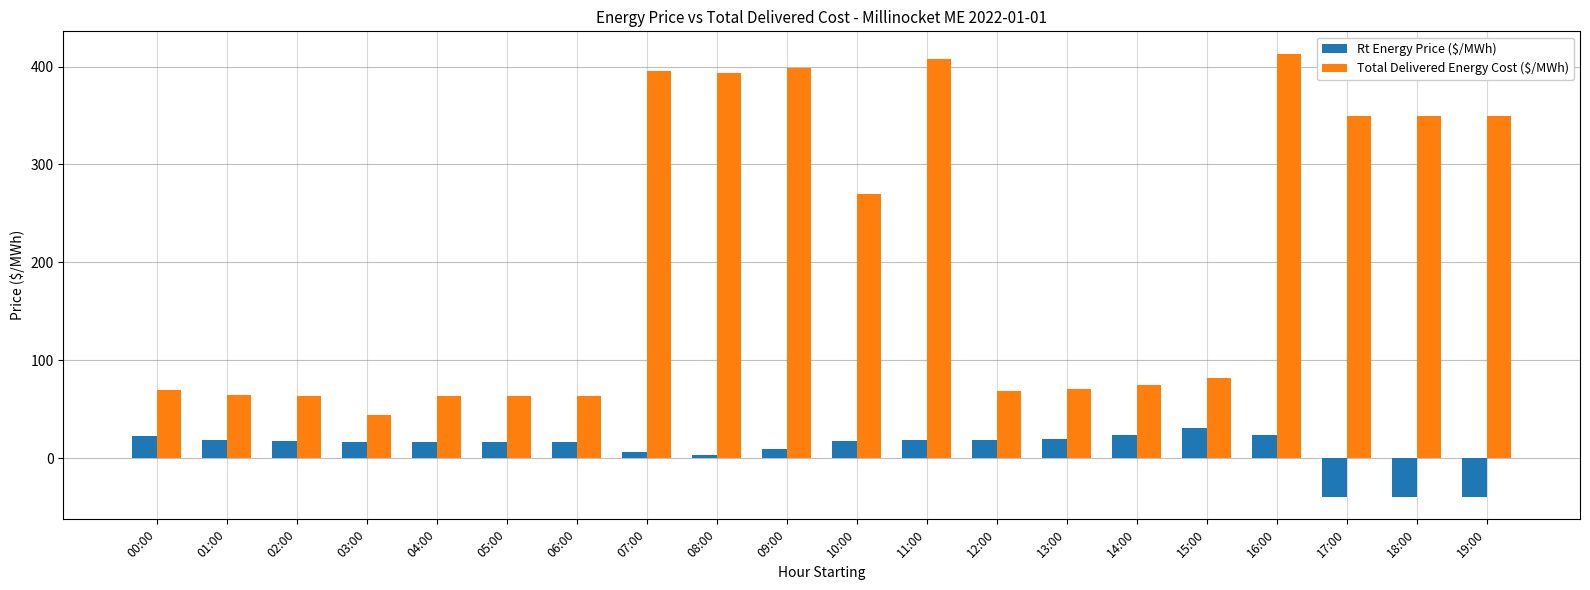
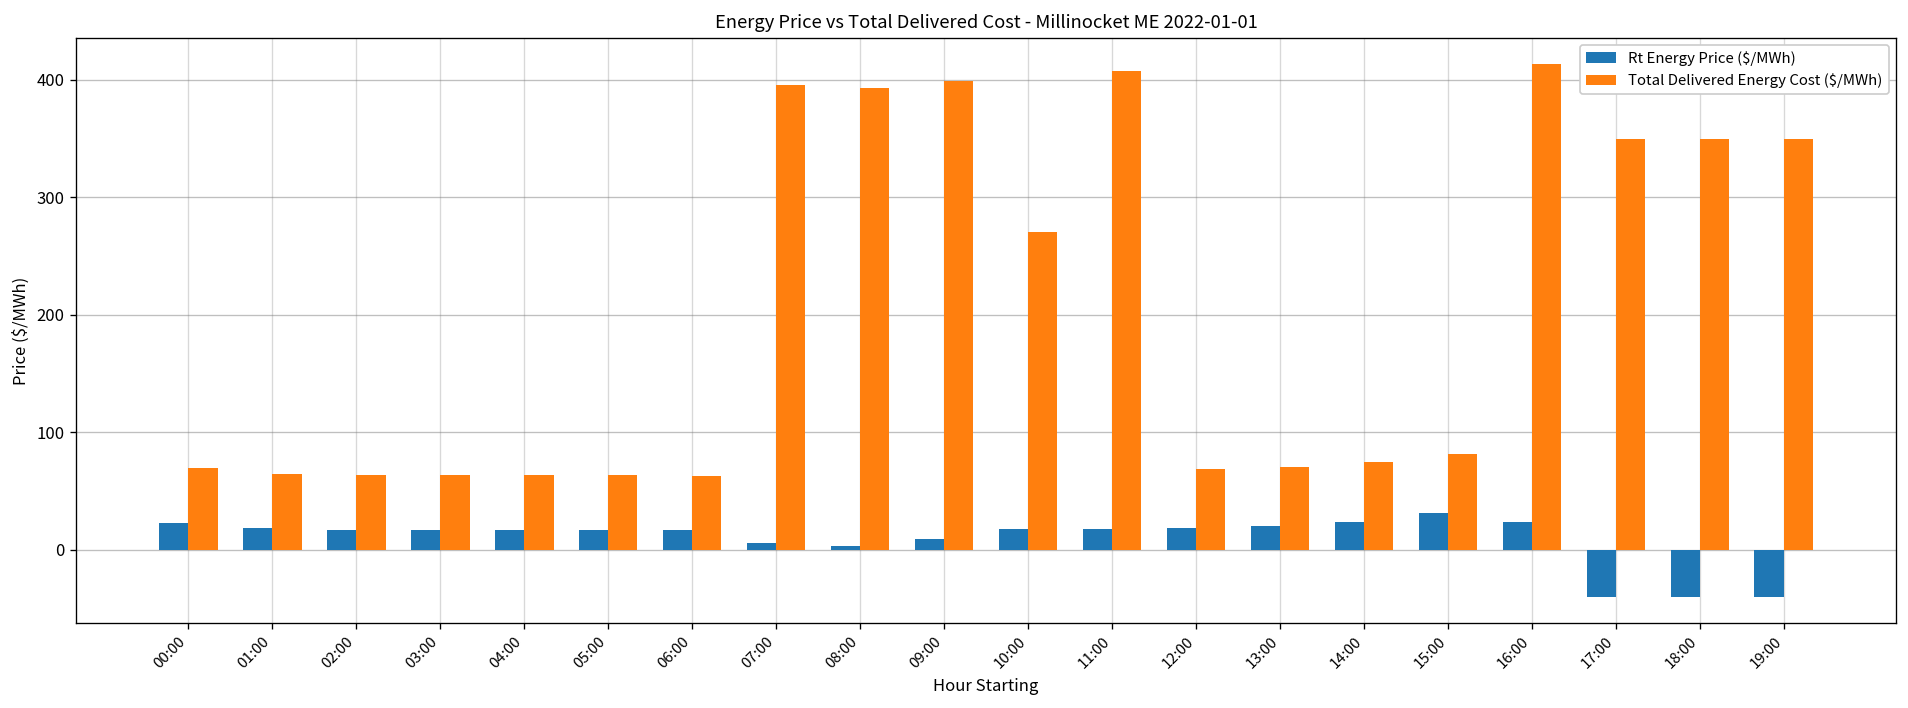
  {
    "Rt Energy Price ($/MWh)": {
      "00:00": 20,
      "01:00": 20,
      "02:00": 20,
      "03:00": 20,
      "04:00": 20,
      "05:00": 20,
      "06:00": 20,
      "07:00": 10,
      "08:00": 0,
      "09:00": 10,
      "10:00": 20,
      "11:00": 20,
      "12:00": 20,
      "13:00": 20,
      "14:00": 20,
      "15:00": 30,
      "16:00": 20,
      "17:00": -40,
      "18:00": -40,
      "19:00": -40
    },
    "Total Delivered Energy Cost ($/MWh)": {
      "00:00": 70,
      "01:00": 60,
      "02:00": 60,
-     "03:00": 40,
+     "03:00": 60,
      "04:00": 60,
      "05:00": 60,
      "06:00": 60,
      "07:00": 400,
      "08:00": 390,
      "09:00": 400,
      "10:00": 270,
      "11:00": 410,
      "12:00": 70,
      "13:00": 70,
      "14:00": 70,
      "15:00": 80,
      "16:00": 410,
      "17:00": 350,
      "18:00": 350,
      "19:00": 350
    }
  }
